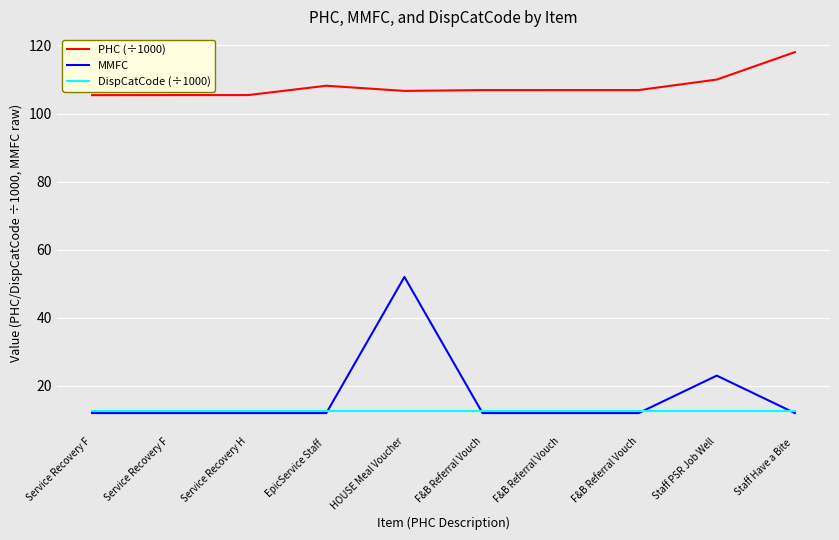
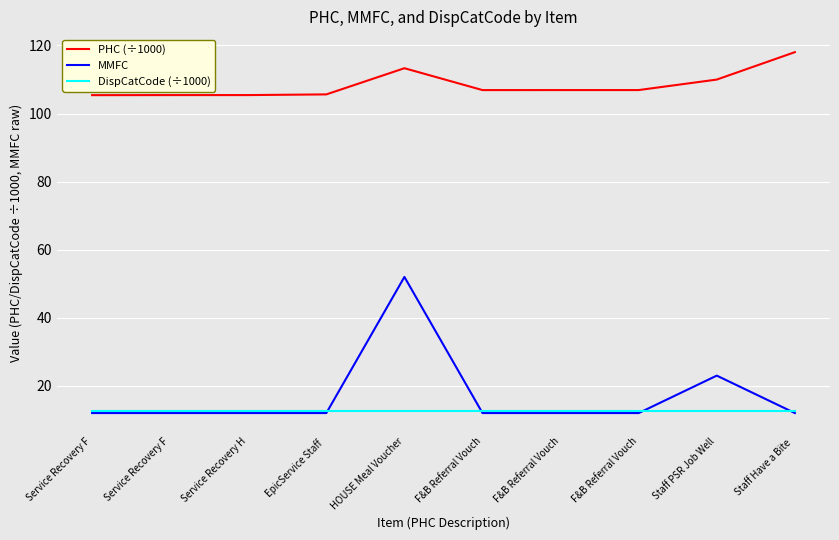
  {
    "PHC (÷1000)": {
      "Service Recovery H": 105,
-     "EpicService Staff": 108,
-     "HOUSE Meal Voucher": 107,
+     "EpicService Staff": 106,
+     "HOUSE Meal Voucher": 113,
      "Staff PSR Job Well": 110,
      "Staff Have a Bite": 118
    },
    "MMFC": {
      "HOUSE Meal Voucher": 52,
      "Staff PSR Job Well": 23
    },
    "DispCatCode (÷1000)": {
      "HOUSE Meal Voucher": 13,
      "Staff PSR Job Well": 13
    }
  }
